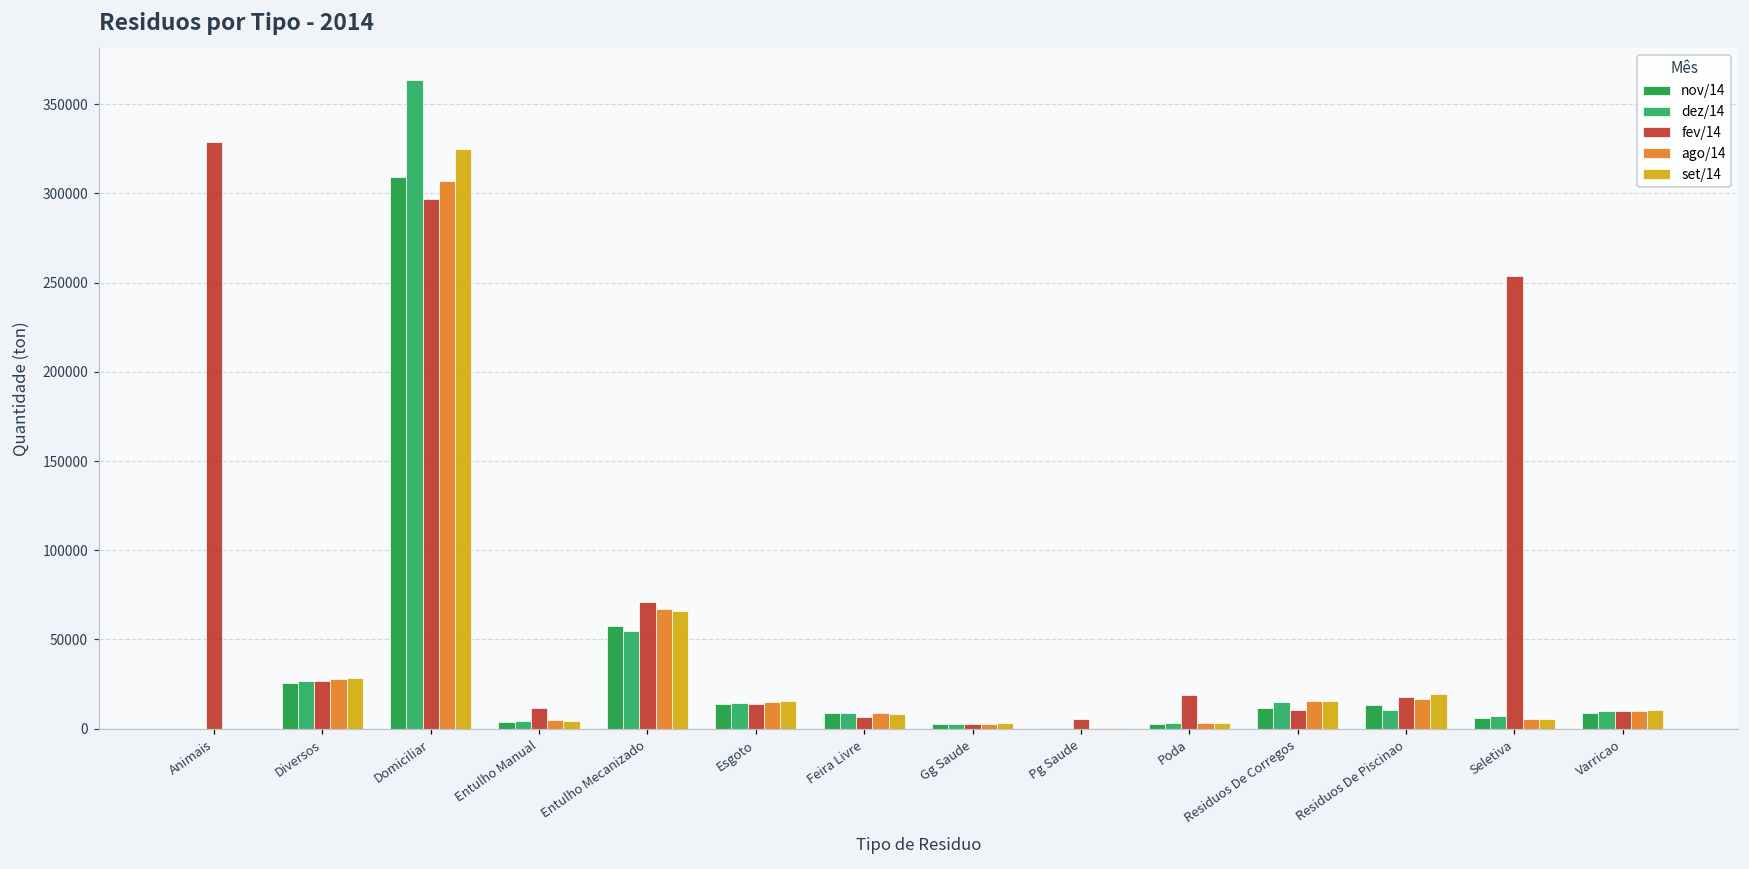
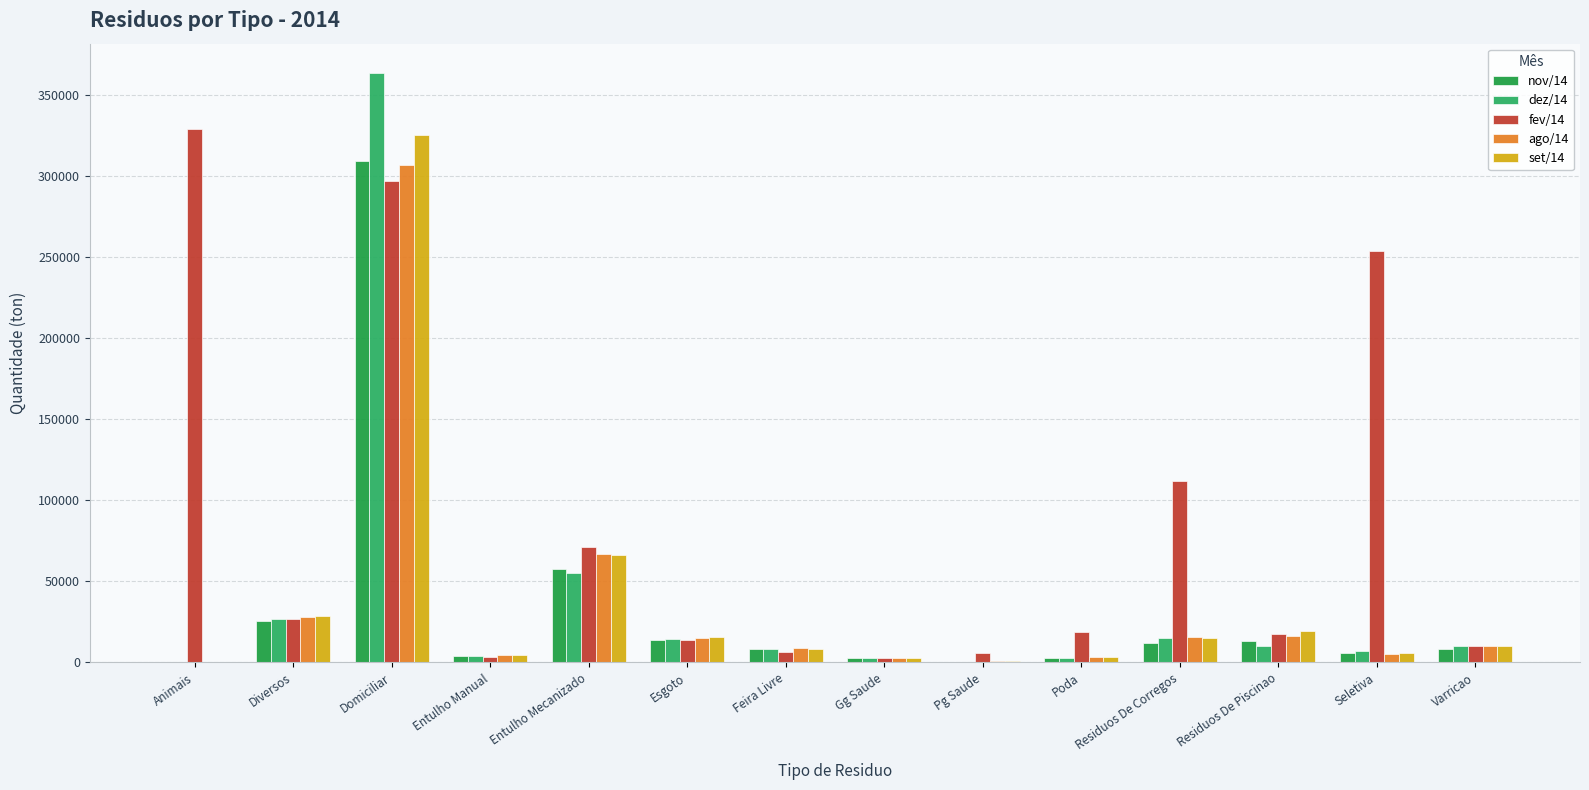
  {
    "fev/14": {
      "Animais": 329000,
      "Diversos": 27000,
      "Domiciliar": 297000,
-     "Entulho Manual": 12000,
+     "Entulho Manual": 4000,
      "Entulho Mecanizado": 71000,
      "Esgoto": 14000,
      "Feira Livre": 7000,
      "Gg Saude": 3000,
      "Pg Saude": 6000,
      "Poda": 19000,
-     "Residuos De Corregos": 11000,
+     "Residuos De Corregos": 112000,
      "Residuos De Piscinao": 18000,
      "Seletiva": 254000,
      "Varricao": 10000
    }
  }
